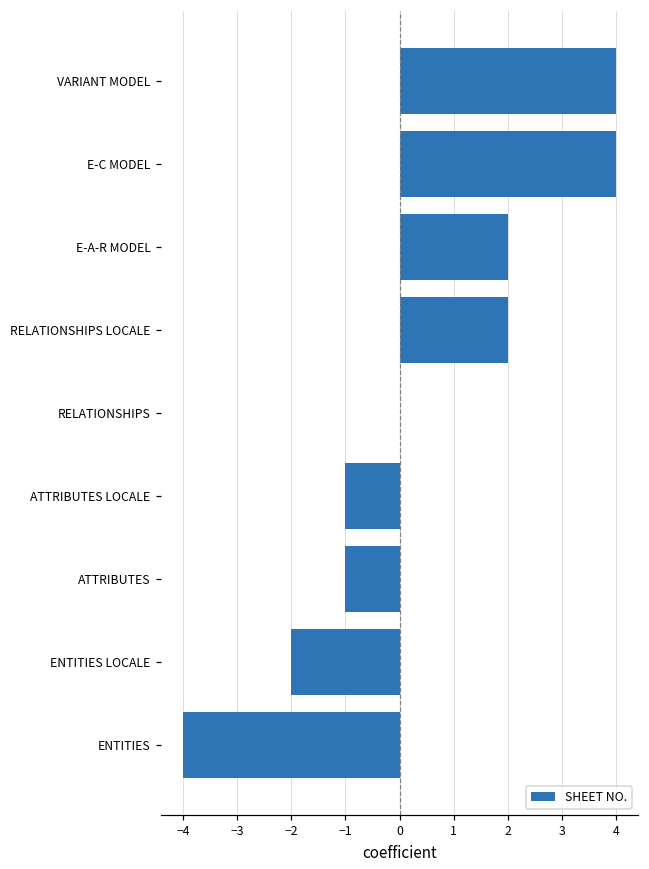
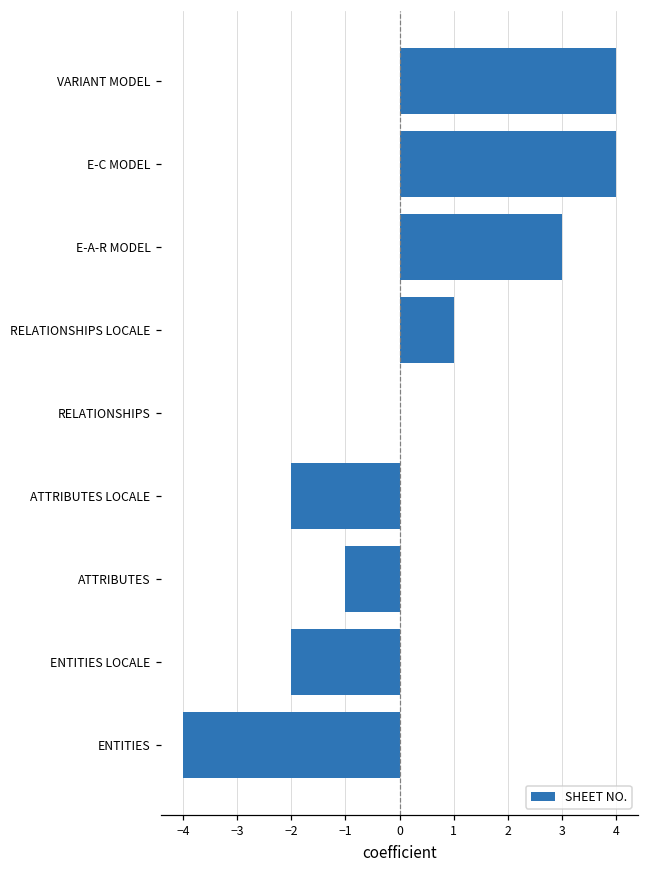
  {
    "VARIANT MODEL": 4.0,
    "E-C MODEL": 4.0,
-   "E-A-R MODEL": 2.0,
-   "RELATIONSHIPS LOCALE": 2.0,
+   "E-A-R MODEL": 3.0,
+   "RELATIONSHIPS LOCALE": 1.0,
    "RELATIONSHIPS": 0.0,
-   "ATTRIBUTES LOCALE": -1.0,
+   "ATTRIBUTES LOCALE": -2.0,
    "ATTRIBUTES": -1.0,
    "ENTITIES LOCALE": -2.0,
    "ENTITIES": -4.0
  }
